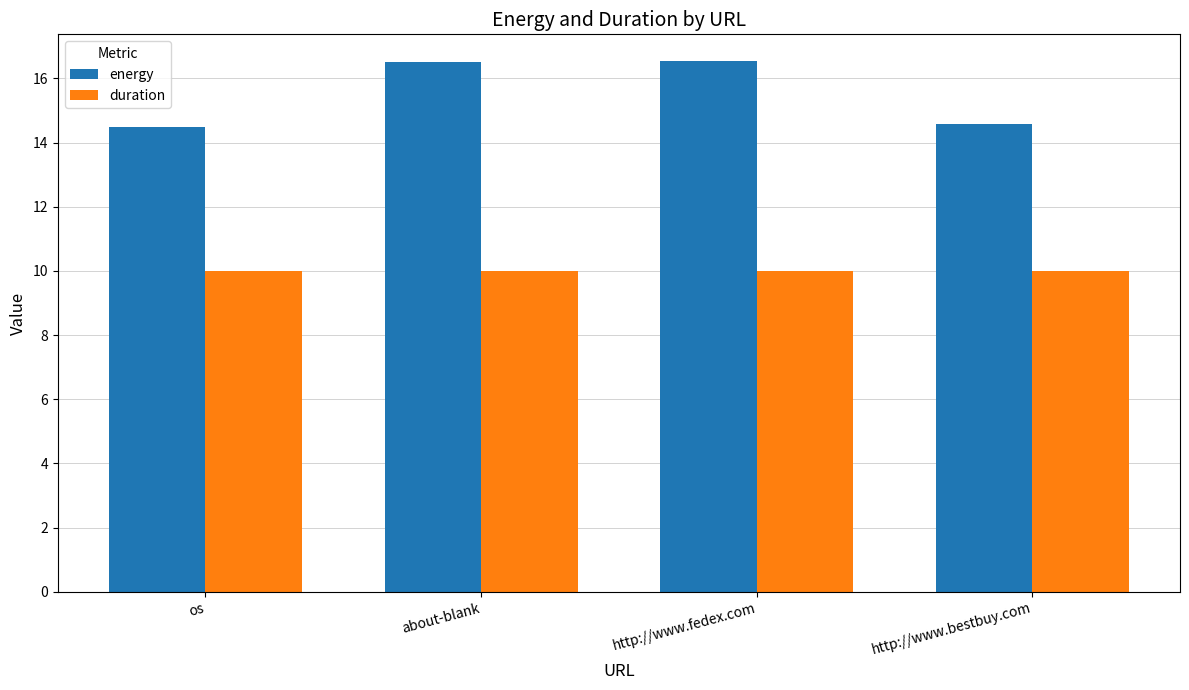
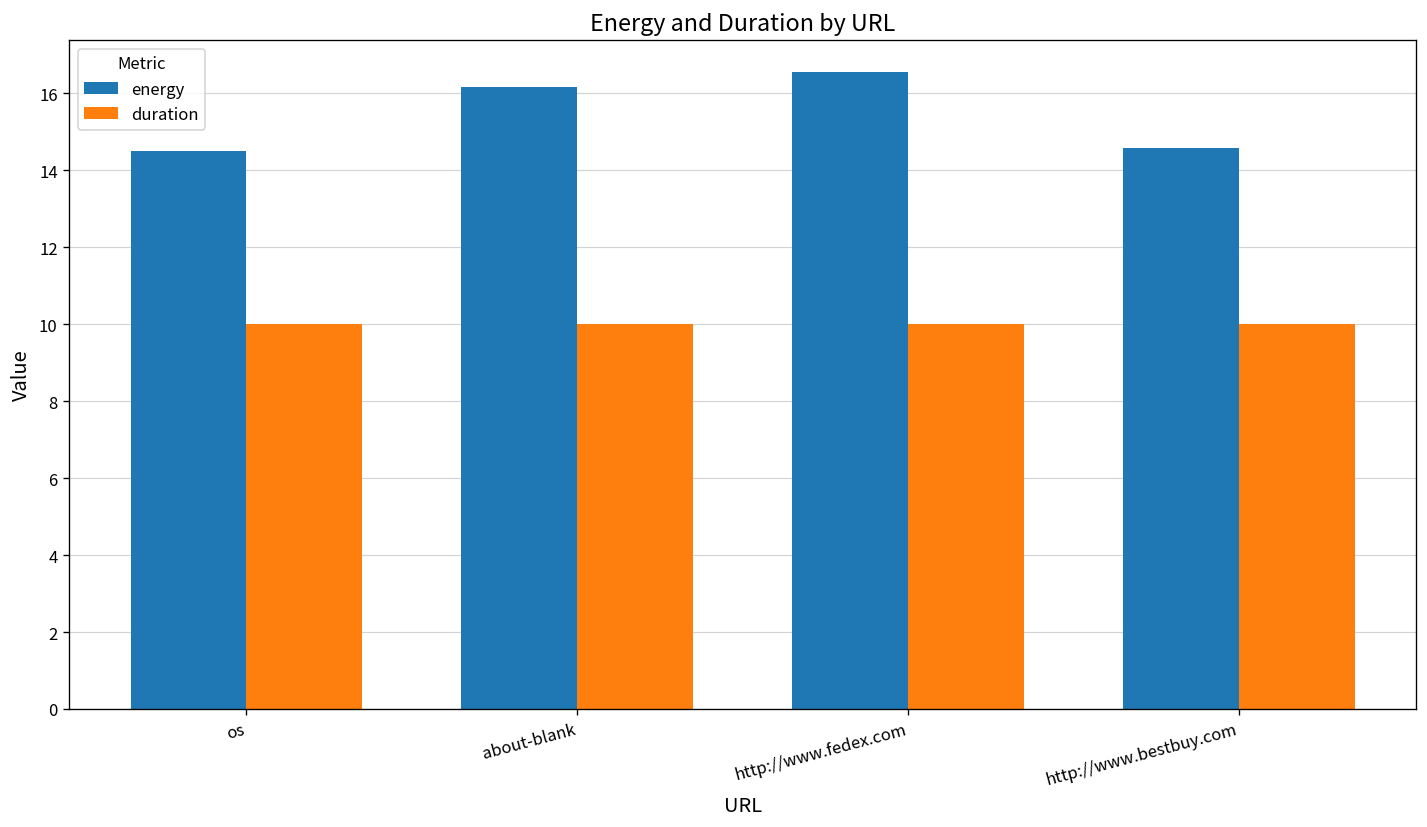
  {
    "energy": {
      "os": 14.5,
-     "about-blank": 16.5,
+     "about-blank": 16.1,
      "http://www.fedex.com": 16.5,
      "http://www.bestbuy.com": 14.6
    },
    "duration": {
      "os": 10.0,
      "about-blank": 10.0,
      "http://www.fedex.com": 10.0,
      "http://www.bestbuy.com": 10.0
    }
  }
